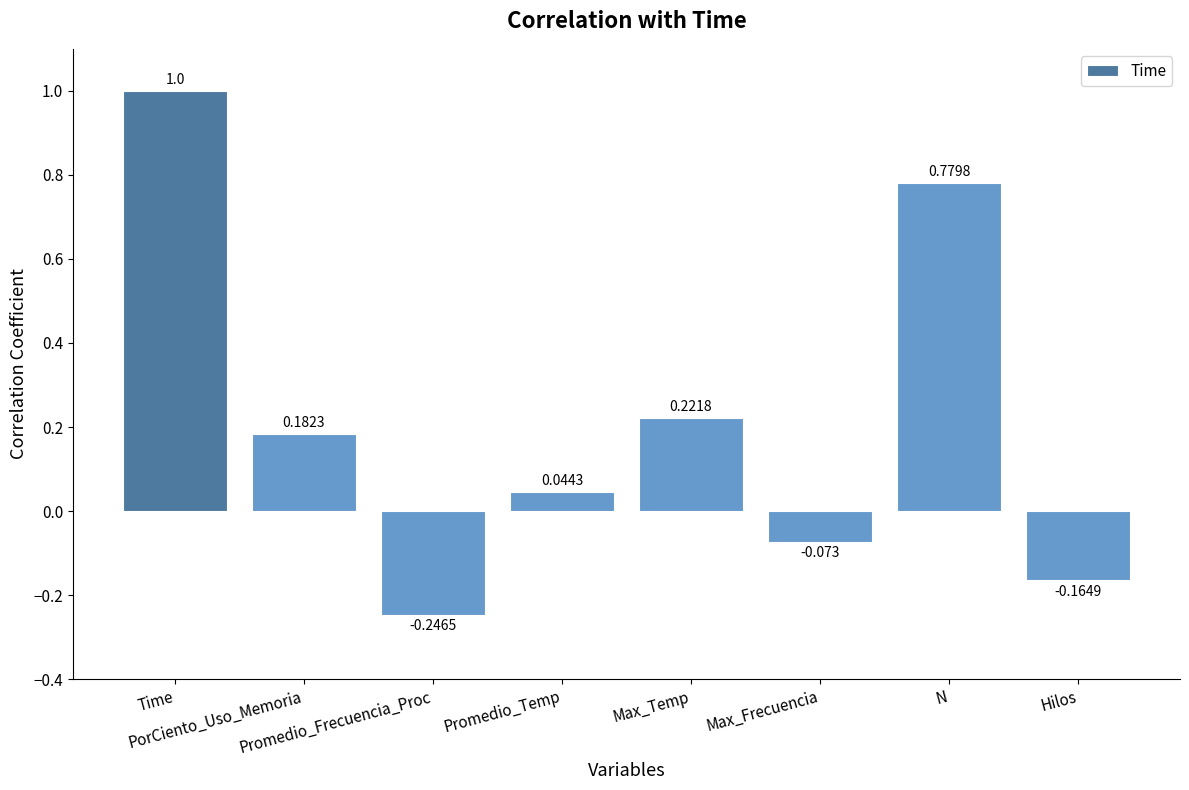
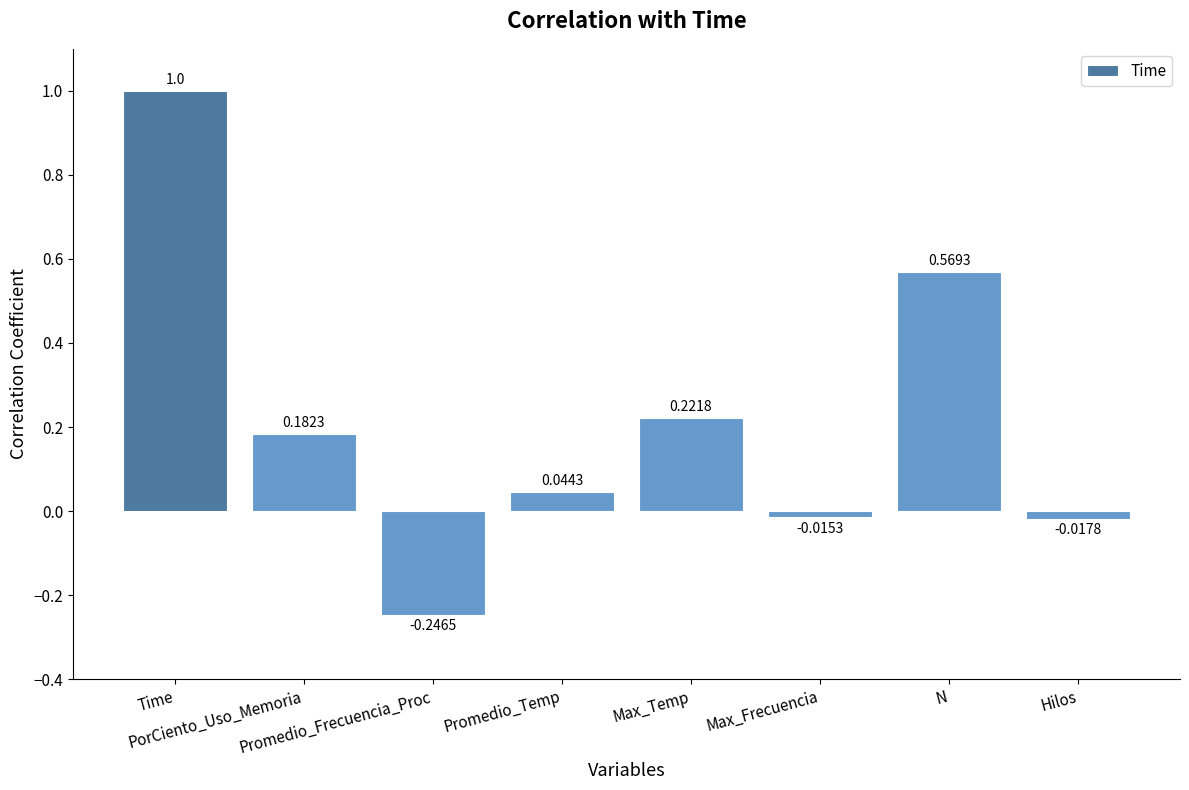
  {
    "Time": 1.0,
    "PorCiento_Uso_Memoria": 0.1823,
    "Promedio_Frecuencia_Proc": -0.2465,
    "Promedio_Temp": 0.0443,
    "Max_Temp": 0.2218,
-   "Max_Frecuencia": -0.073,
-   "N": 0.7798,
-   "Hilos": -0.1649
+   "Max_Frecuencia": -0.0153,
+   "N": 0.5693,
+   "Hilos": -0.0178
  }
